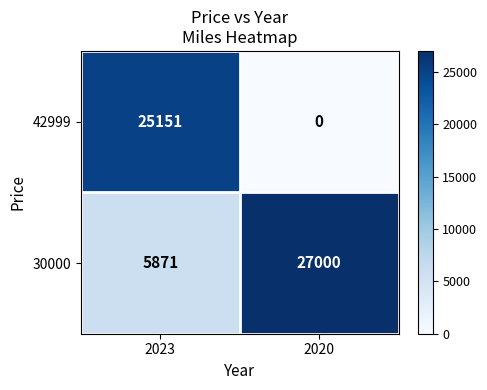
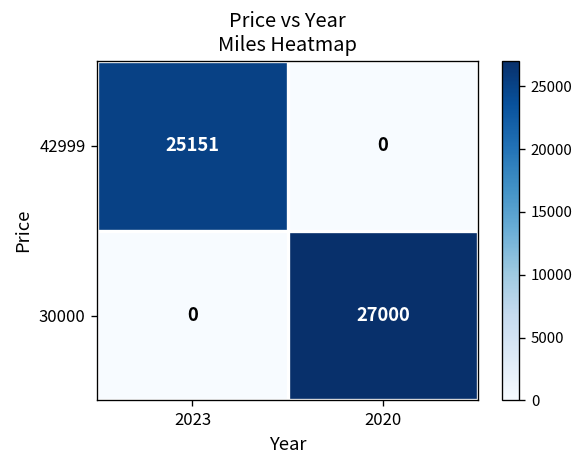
  {
    "42999": {
      "2023": 25151,
      "2020": 0
    },
    "30000": {
-     "2023": 5871,
+     "2023": 0,
      "2020": 27000
    }
  }
